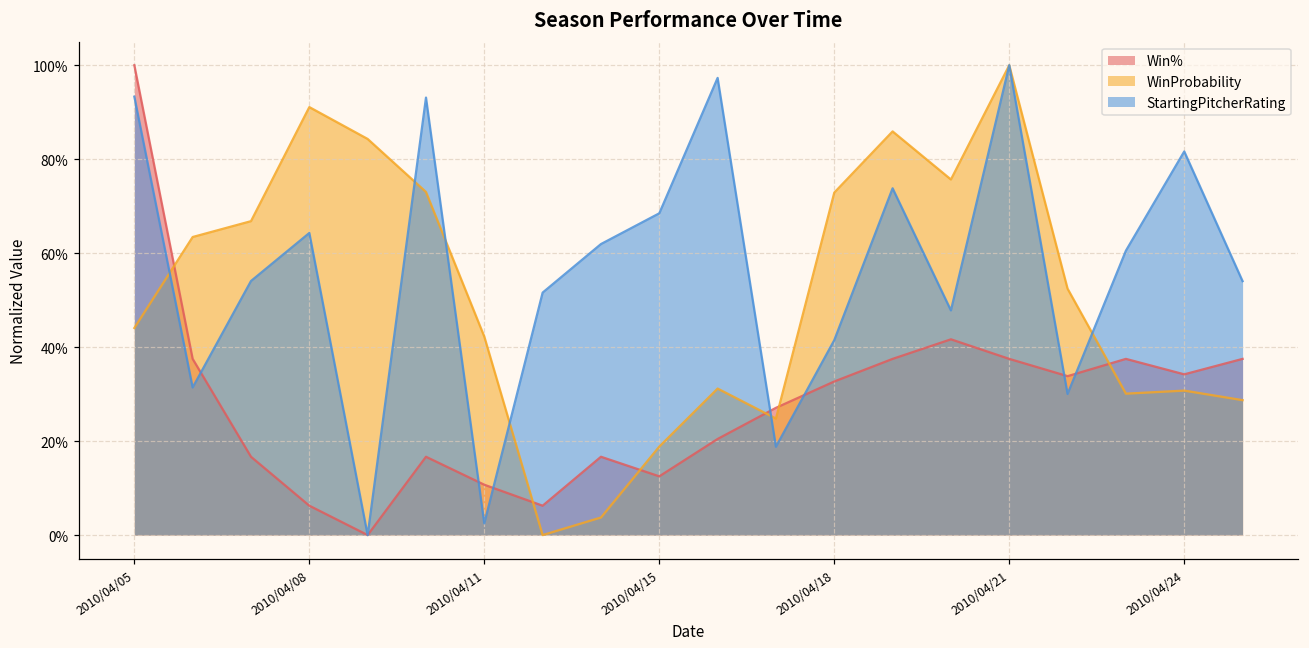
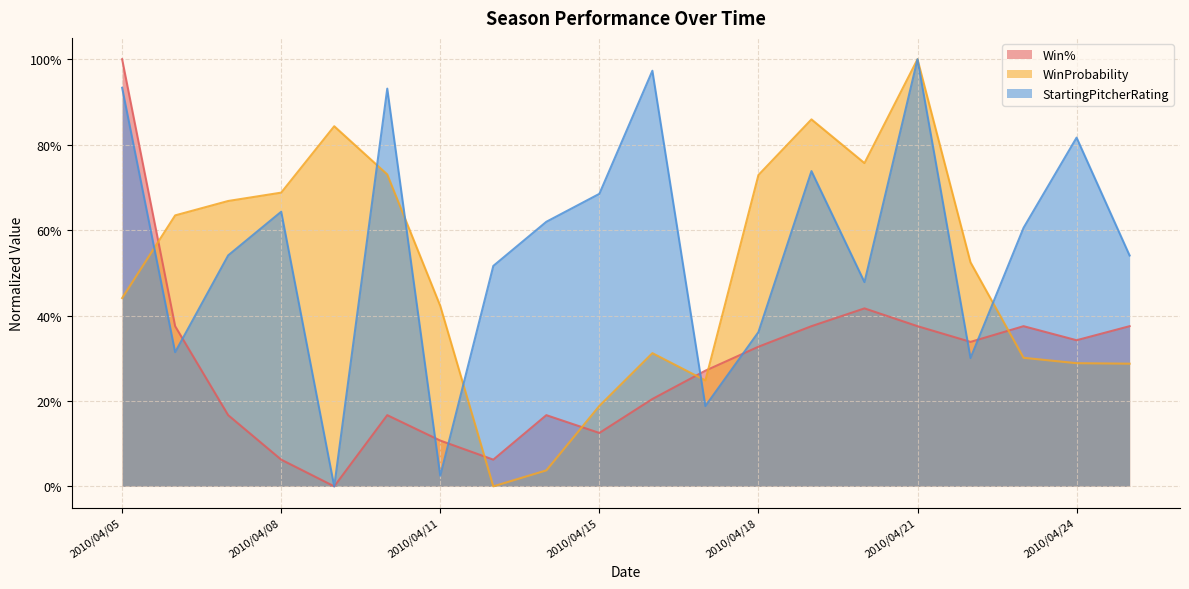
  {
    "Win%": {
      "2010/04/05": "100%",
      "2010/04/08": "6%",
      "2010/04/11": "11%",
      "2010/04/15": "12%",
      "2010/04/18": "33%",
      "2010/04/21": "37%",
      "2010/04/24": "34%"
    },
    "WinProbability": {
      "2010/04/05": "44%",
-     "2010/04/08": "91%",
+     "2010/04/08": "69%",
      "2010/04/11": "42%",
      "2010/04/15": "19%",
      "2010/04/18": "73%",
-     "2010/04/24": "31%"
+     "2010/04/24": "29%"
    },
    "StartingPitcherRating": {
      "2010/04/05": "93%",
      "2010/04/08": "64%",
      "2010/04/11": "2%",
      "2010/04/15": "68%",
-     "2010/04/18": "41%",
+     "2010/04/18": "36%",
      "2010/04/24": "82%"
    }
  }
